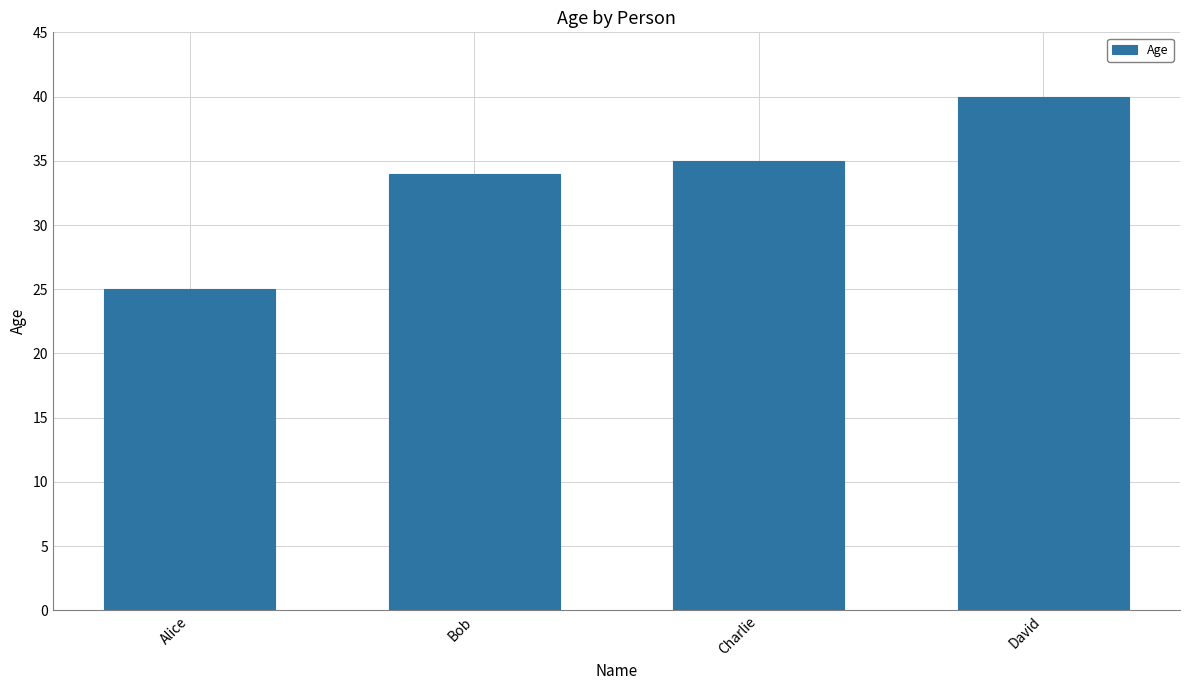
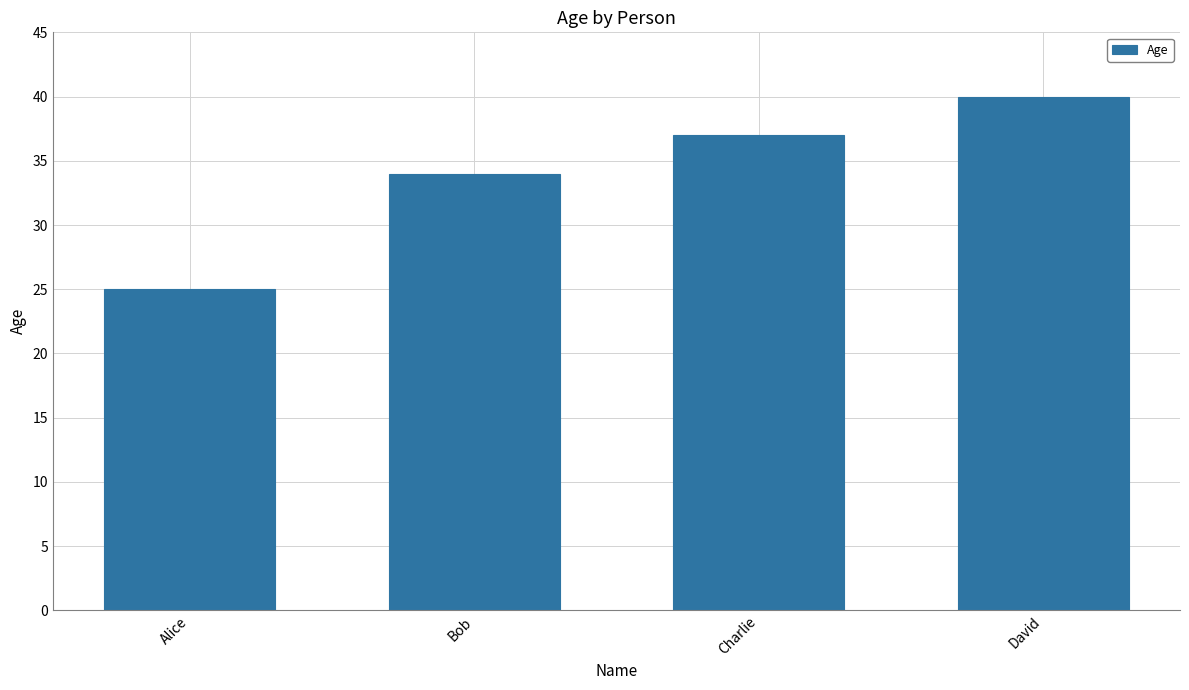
  {
    "Alice": 25,
    "Bob": 34,
-   "Charlie": 35,
+   "Charlie": 37,
    "David": 40
  }
